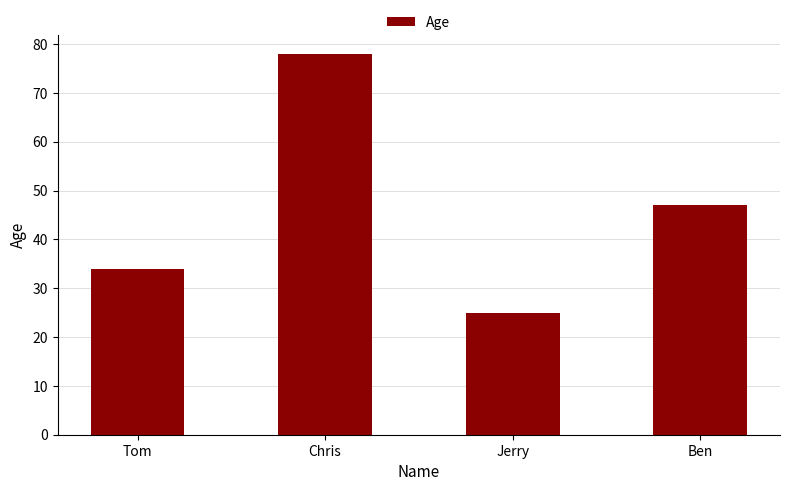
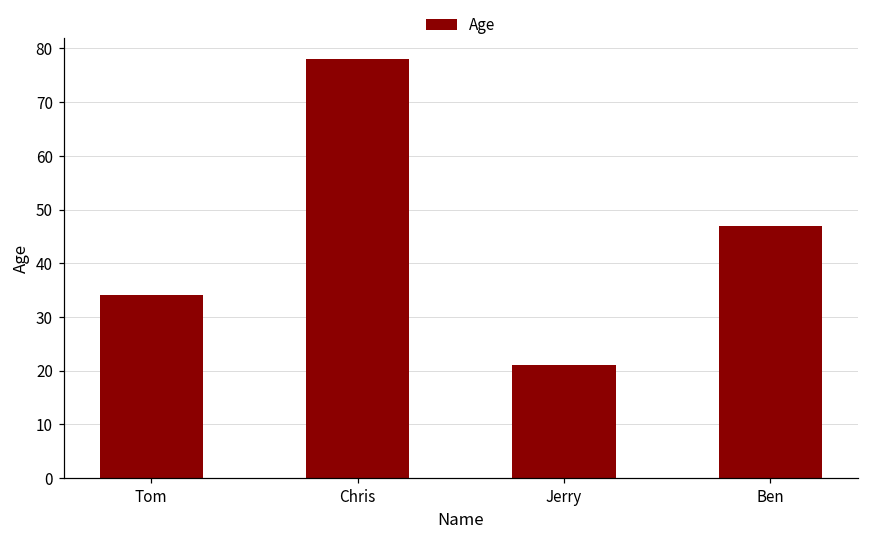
  {
    "Tom": 34,
    "Chris": 78,
-   "Jerry": 25,
+   "Jerry": 21,
    "Ben": 47
  }
